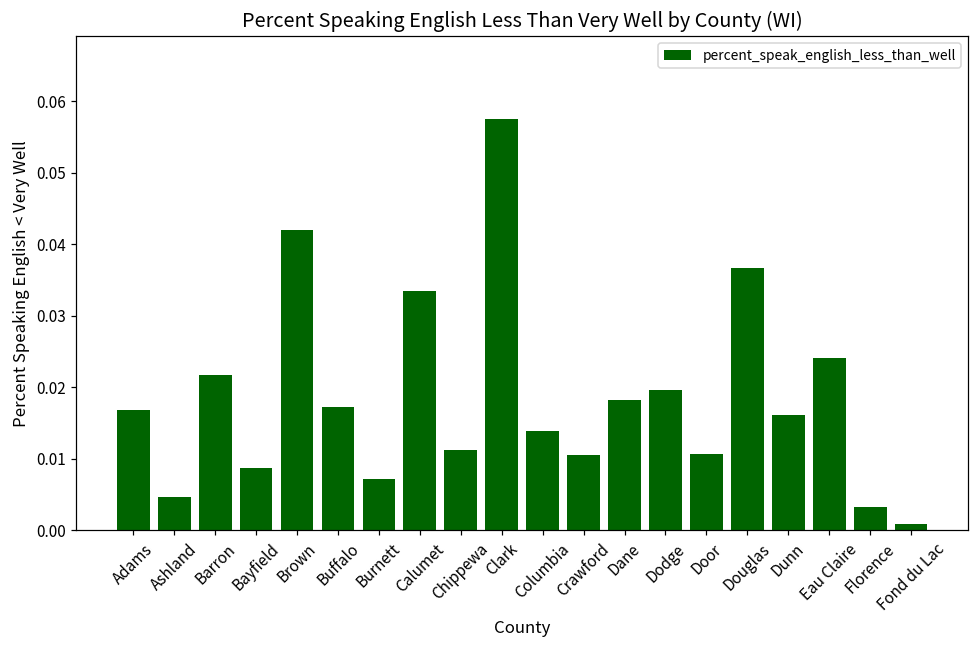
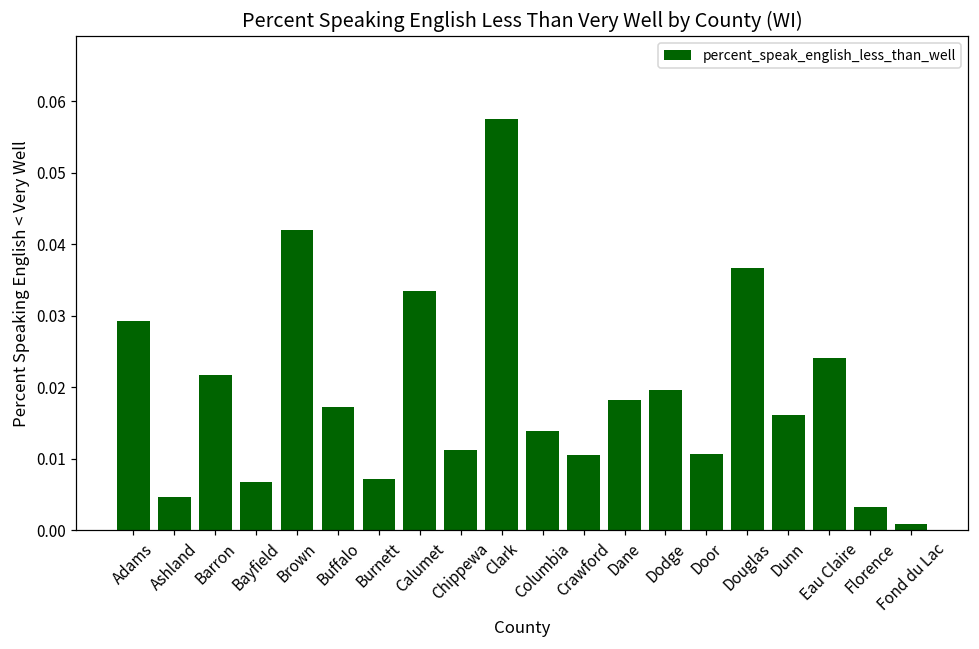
  {
-   "Adams": 0.017,
+   "Adams": 0.029,
    "Ashland": 0.005,
    "Barron": 0.022,
-   "Bayfield": 0.009,
+   "Bayfield": 0.007,
    "Brown": 0.042,
    "Buffalo": 0.017,
    "Burnett": 0.007,
    "Calumet": 0.033,
    "Chippewa": 0.011,
    "Clark": 0.058,
    "Columbia": 0.014,
    "Crawford": 0.010,
    "Dane": 0.018,
    "Dodge": 0.020,
    "Door": 0.011,
    "Douglas": 0.037,
    "Dunn": 0.016,
    "Eau Claire": 0.024,
    "Florence": 0.003,
    "Fond du Lac": 0.001
  }
